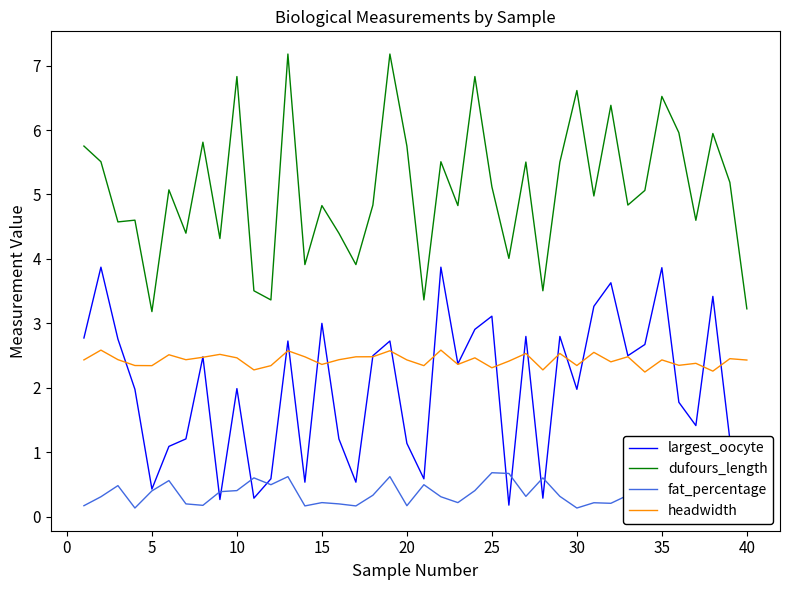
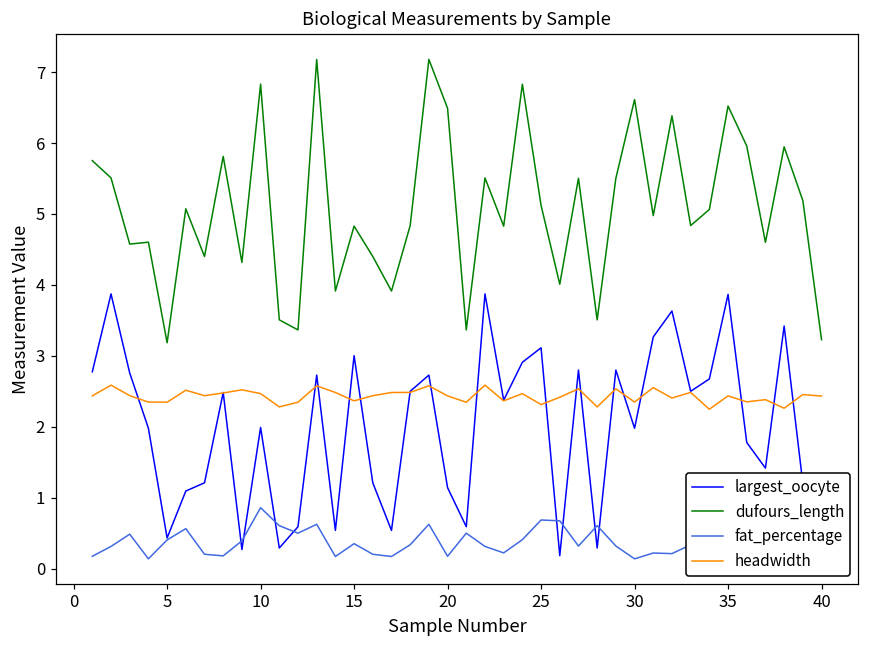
  {
    "largest_oocyte": {
      "10": 2.0,
      "15": 3.0,
      "20": 1.1,
      "25": 3.1,
      "30": 2.0,
      "35": 3.9
    },
    "dufours_length": {
      "5": 3.2,
      "10": 6.8,
      "15": 4.8,
-     "20": 5.8,
+     "20": 6.5,
      "25": 5.1,
      "30": 6.6,
      "35": 6.5,
      "40": 3.2
    },
    "fat_percentage": {
-     "10": 0.4,
-     "15": 0.2,
+     "10": 0.9,
+     "15": 0.4,
      "20": 0.2,
      "25": 0.7,
      "30": 0.1
    },
    "headwidth": {
      "5": 2.3,
      "10": 2.5,
      "15": 2.4,
      "20": 2.4,
      "25": 2.3,
      "30": 2.3,
      "35": 2.4,
      "40": 2.4
    }
  }
